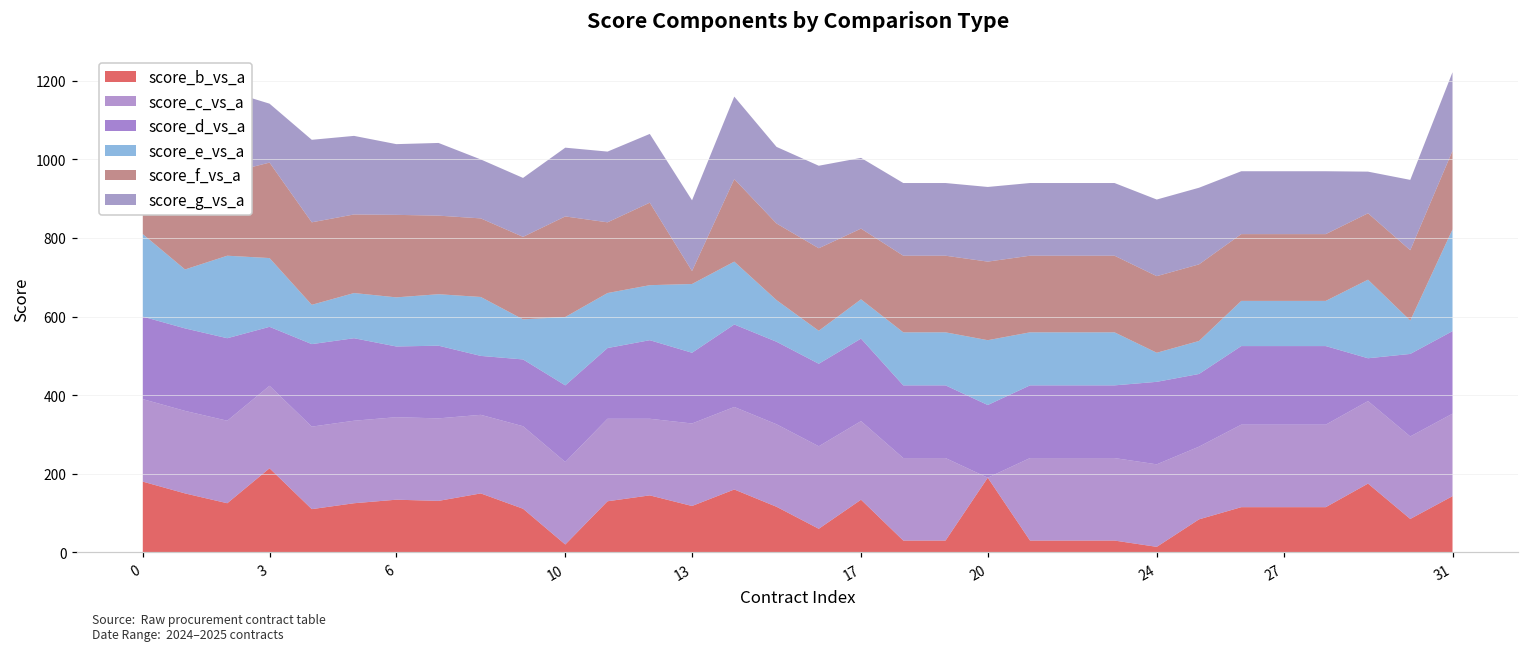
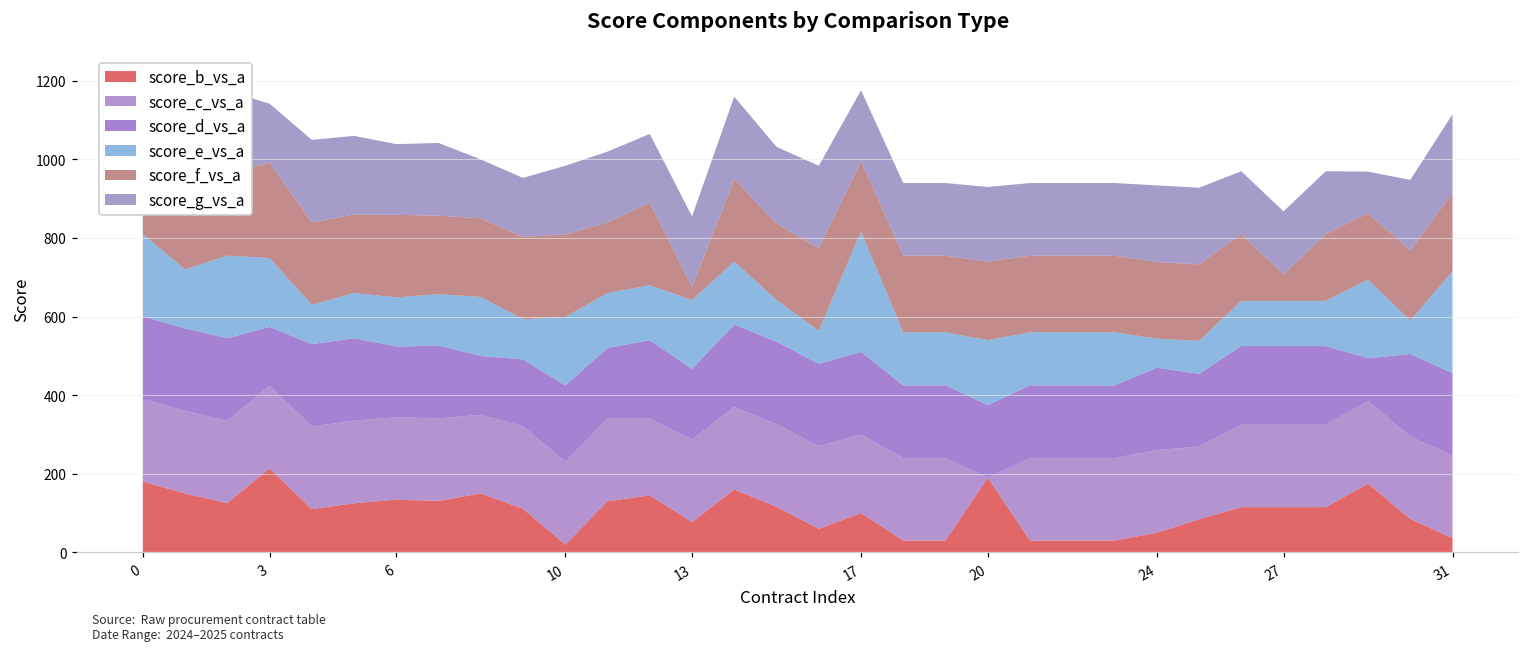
  {
    "score_b_vs_a": {
      "0": 180,
      "3": 210,
      "6": 130,
      "10": 20,
-     "13": 120,
-     "17": 130,
-     "24": 10,
+     "13": 80,
+     "17": 100,
+     "24": 50,
      "27": 120,
-     "31": 140
+     "31": 40
    },
    "score_e_vs_a": {
      "0": 210,
      "3": 180,
      "6": 130,
      "10": 170,
      "13": 180,
-     "17": 100,
+     "17": 310,
      "20": 170,
      "24": 70,
      "27": 120,
      "31": 260
    },
    "score_f_vs_a": {
      "3": 240,
      "6": 210,
-     "10": 260,
+     "10": 210,
      "13": 30,
      "17": 180,
      "20": 200,
      "24": 200,
-     "27": 170,
+     "27": 70,
      "31": 200
    }
  }
